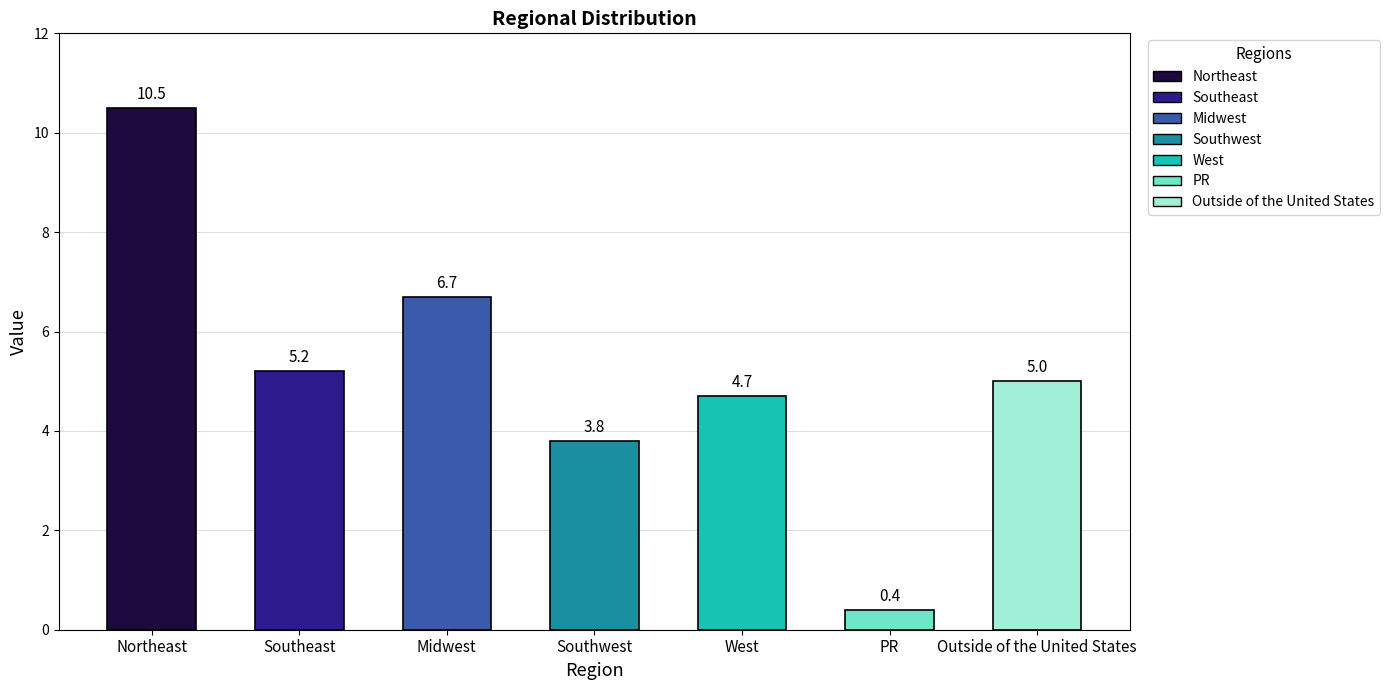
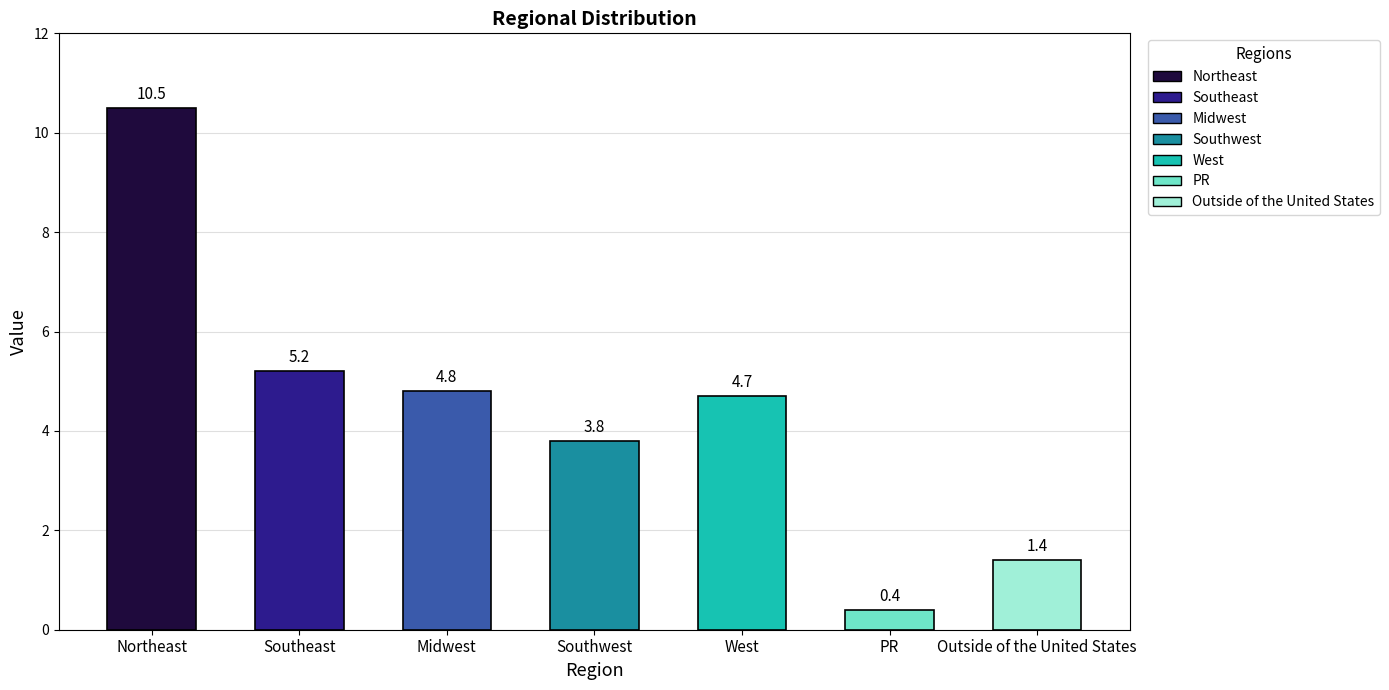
  {
    "Northeast": 10.5,
    "Southeast": 5.2,
-   "Midwest": 6.7,
+   "Midwest": 4.8,
    "Southwest": 3.8,
    "West": 4.7,
    "PR": 0.4,
-   "Outside of the United States": 5.0
+   "Outside of the United States": 1.4
  }
